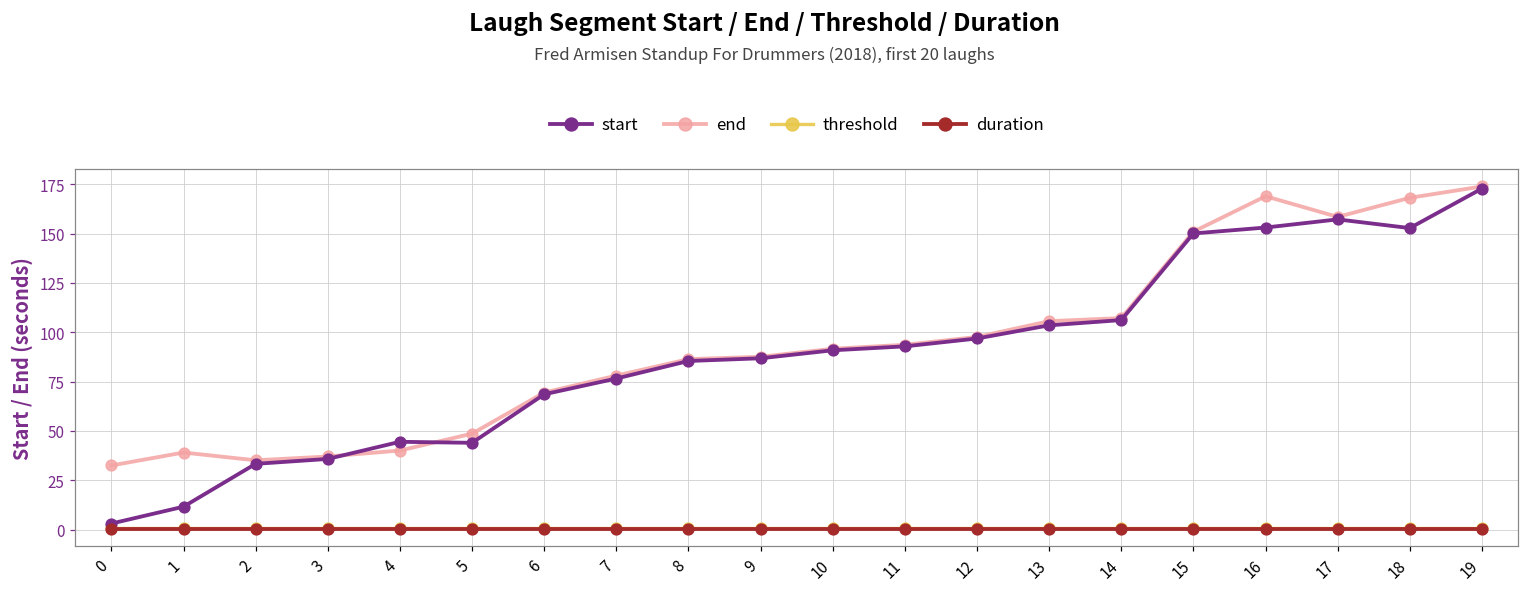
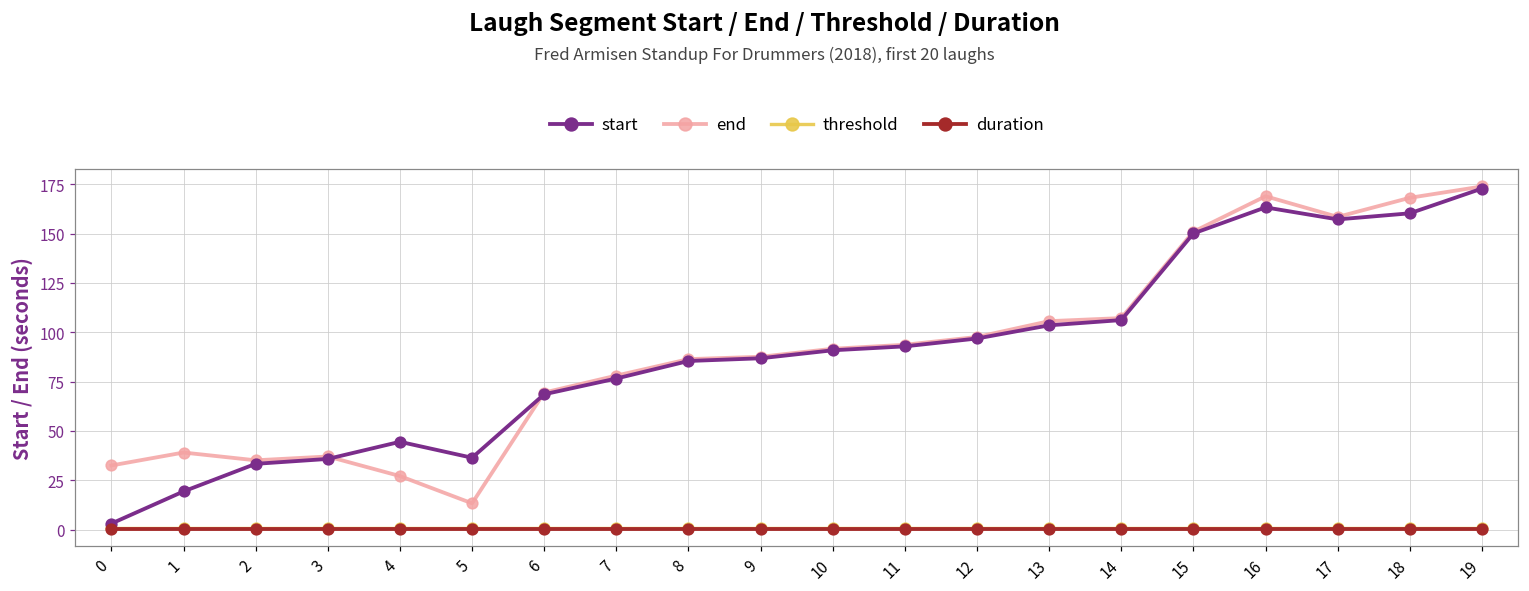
  {
    "start": {
      "0": 3,
-     "1": 12,
+     "1": 19,
      "2": 33,
      "4": 45,
-     "5": 44,
+     "5": 37,
      "7": 77,
      "13": 104,
-     "16": 153,
-     "18": 153
+     "16": 163,
+     "18": 160
    },
    "end": {
      "0": 33,
      "1": 39,
      "2": 35,
-     "4": 40,
-     "5": 49,
+     "4": 27,
+     "5": 13,
      "7": 78,
      "13": 106,
      "16": 169,
      "18": 168
    }
  }
